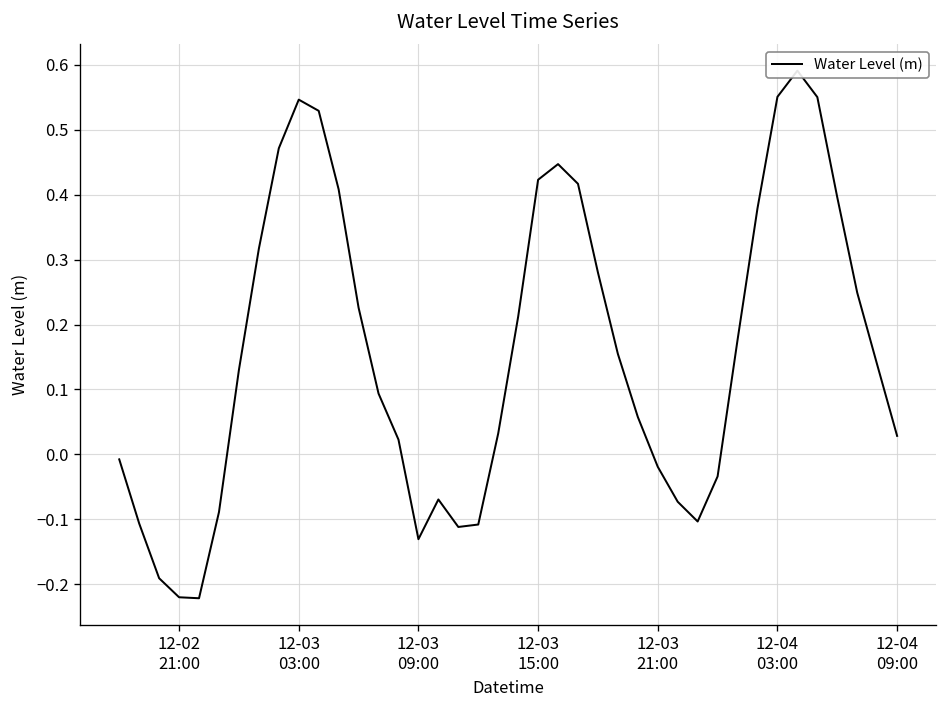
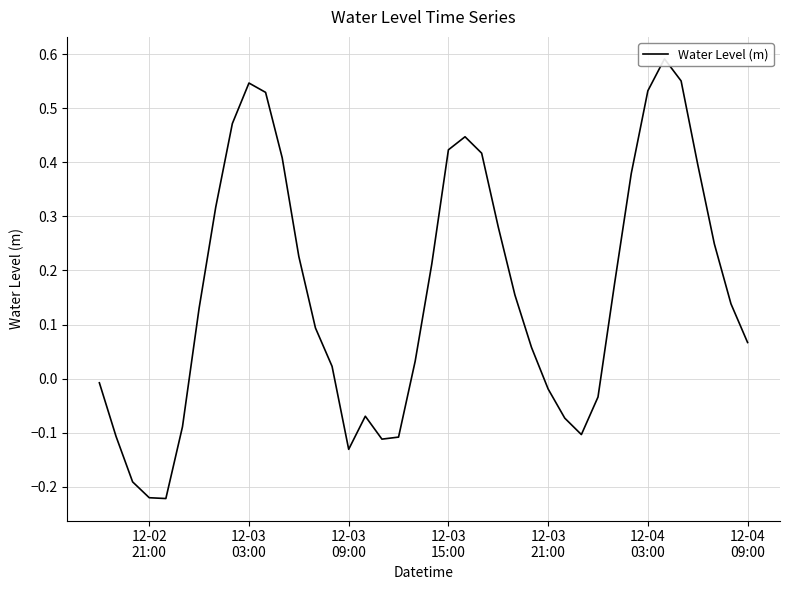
  {
    "12-02 21:00": -0.22,
    "12-03 03:00": 0.55,
    "12-03 09:00": -0.13,
    "12-03 15:00": 0.42,
    "12-03 21:00": -0.02,
-   "12-04 03:00": 0.55,
-   "12-04 09:00": 0.03
+   "12-04 03:00": 0.53,
+   "12-04 09:00": 0.07
  }
